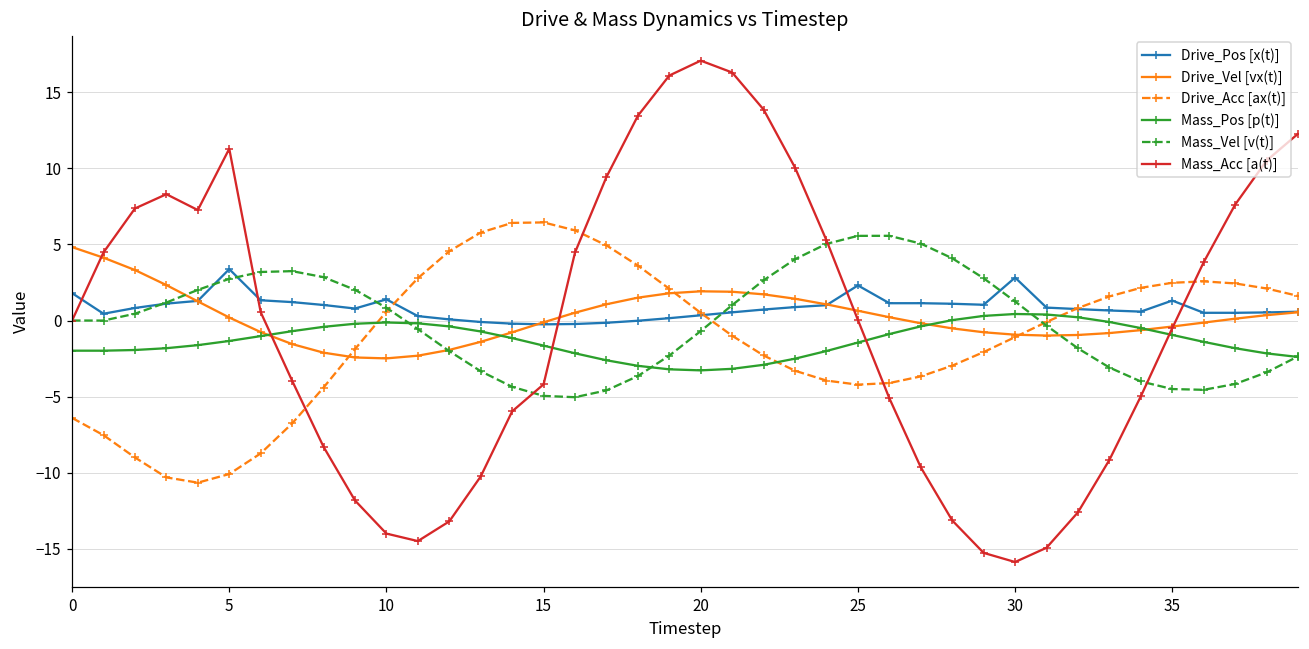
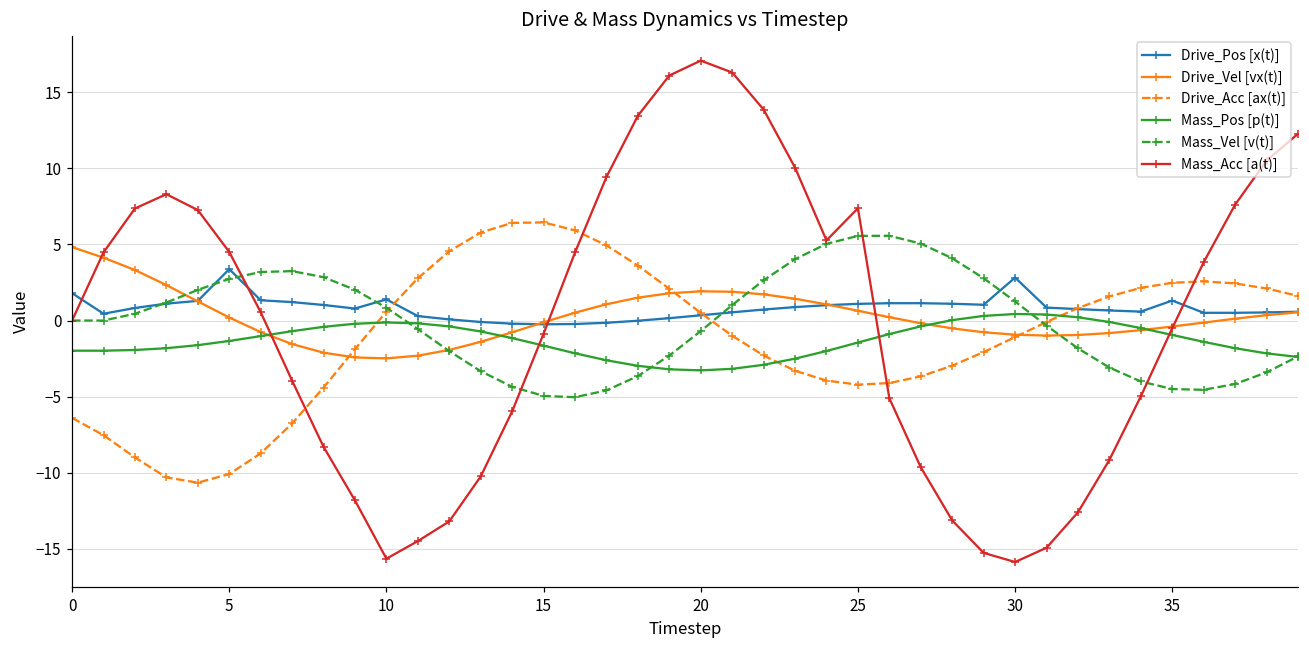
  {
    "Drive_Pos [x(t)]": {
      "0": 1.8,
      "5": 3.4,
      "10": 1.4,
-     "25": 2.3,
+     "25": 1.1,
      "30": 2.8,
      "35": 1.3
    },
    "Mass_Acc [a(t)]": {
-     "5": 11.3,
-     "10": -14.0,
-     "15": -4.2,
+     "5": 4.5,
+     "10": -15.7,
+     "15": -0.9,
      "20": 17.1,
-     "25": 0.0,
+     "25": 7.4,
      "30": -15.9
    }
  }
